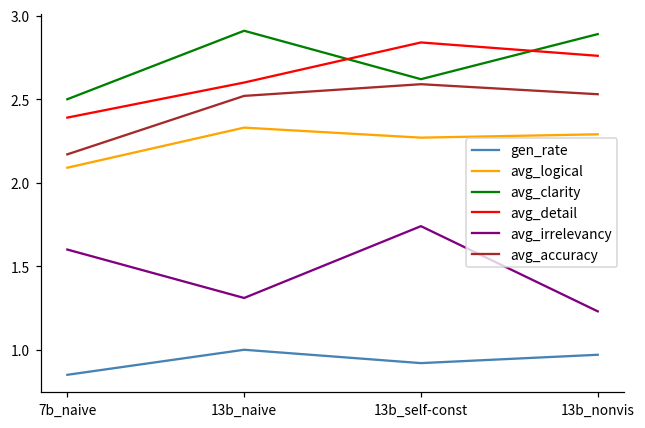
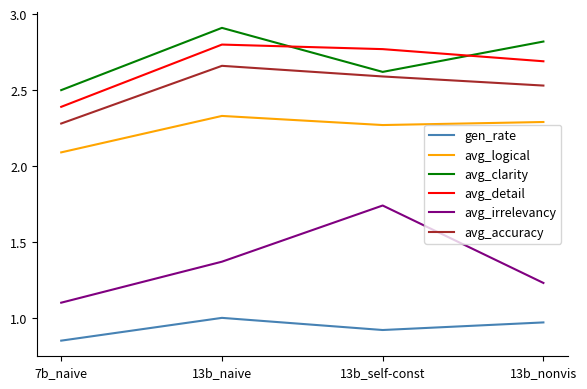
  {
    "gen_rate": {
      "7b_naive": 0.85,
      "13b_naive": 1.00,
      "13b_self-const": 0.92,
      "13b_nonvis": 0.97
    },
    "avg_logical": {
      "7b_naive": 2.09,
      "13b_naive": 2.33,
      "13b_self-const": 2.27,
      "13b_nonvis": 2.29
    },
    "avg_clarity": {
      "7b_naive": 2.50,
      "13b_naive": 2.91,
      "13b_self-const": 2.62,
-     "13b_nonvis": 2.89
+     "13b_nonvis": 2.82
    },
    "avg_detail": {
      "7b_naive": 2.39,
-     "13b_naive": 2.6,
-     "13b_self-const": 2.84,
-     "13b_nonvis": 2.76
+     "13b_naive": 2.8,
+     "13b_self-const": 2.77,
+     "13b_nonvis": 2.69
    },
    "avg_irrelevancy": {
-     "7b_naive": 1.6,
-     "13b_naive": 1.31,
+     "7b_naive": 1.1,
+     "13b_naive": 1.37,
      "13b_self-const": 1.74,
      "13b_nonvis": 1.23
    },
    "avg_accuracy": {
-     "7b_naive": 2.17,
-     "13b_naive": 2.52,
+     "7b_naive": 2.28,
+     "13b_naive": 2.66,
      "13b_self-const": 2.59,
      "13b_nonvis": 2.53
    }
  }
